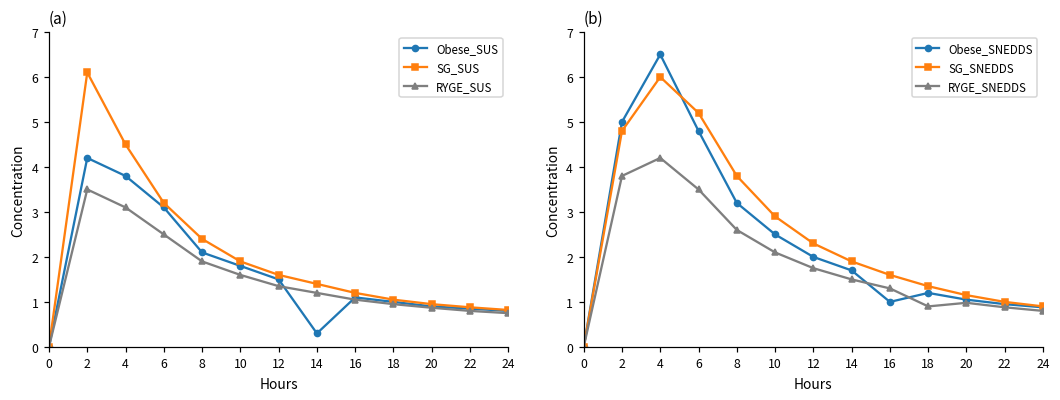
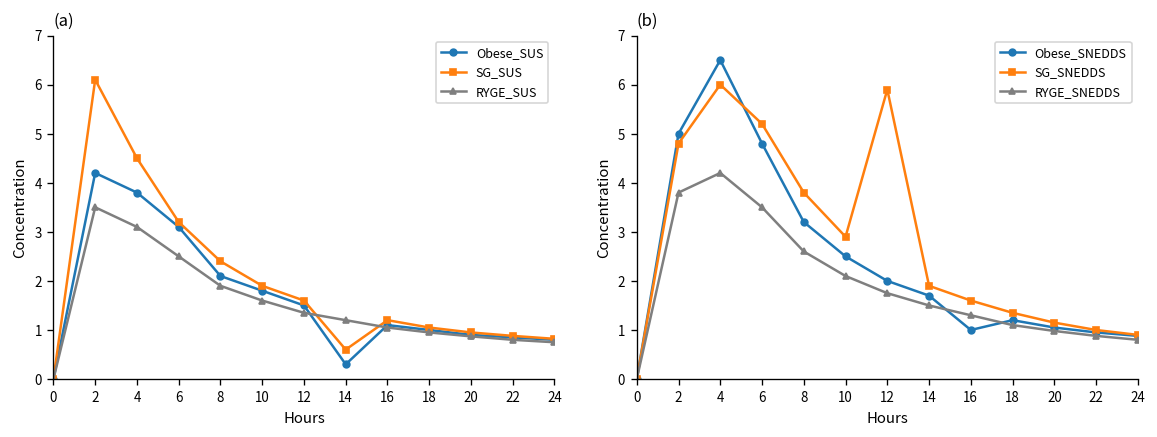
  {
    "(a)": {
      "Obese_SUS": {
        "2": 4.2,
        "4": 3.8,
        "6": 3.1,
        "8": 2.1,
        "10": 1.8,
        "12": 1.5,
        "14": 0.3
      },
      "SG_SUS": {
        "2": 6.1,
        "4": 4.5,
        "6": 3.2,
        "8": 2.4,
        "10": 1.9,
        "12": 1.6,
-       "14": 1.4,
+       "14": 0.6,
        "16": 1.2
      },
      "RYGE_SUS": {
        "2": 3.5,
        "4": 3.1,
        "6": 2.5,
        "8": 1.9,
        "10": 1.6,
        "12": 1.4,
        "14": 1.2
      }
    },
    "(b)": {
      "Obese_SNEDDS": {
        "2": 5.0,
        "4": 6.5,
        "6": 4.8,
        "8": 3.2,
        "10": 2.5,
        "12": 2.0,
        "14": 1.7,
        "16": 1.0,
        "18": 1.2,
        "20": 1.1
      },
      "SG_SNEDDS": {
        "2": 4.8,
        "4": 6.0,
        "6": 5.2,
        "8": 3.8,
        "10": 2.9,
-       "12": 2.3,
+       "12": 5.9,
        "14": 1.9,
        "16": 1.6,
        "18": 1.4,
        "20": 1.2
      },
      "RYGE_SNEDDS": {
        "2": 3.8,
        "4": 4.2,
        "6": 3.5,
        "8": 2.6,
        "10": 2.1,
        "12": 1.8,
        "14": 1.5,
        "16": 1.3,
-       "18": 0.9,
+       "18": 1.1,
        "20": 1.0,
        "22": 0.9,
        "24": 0.8
      }
    }
  }
